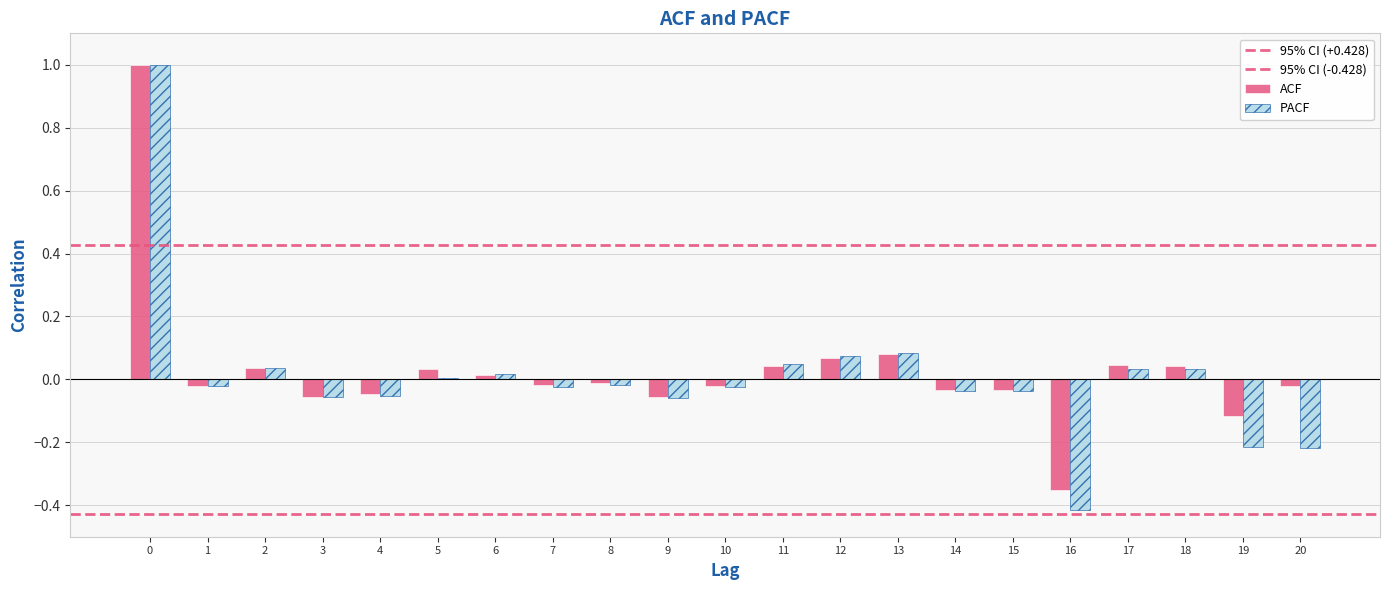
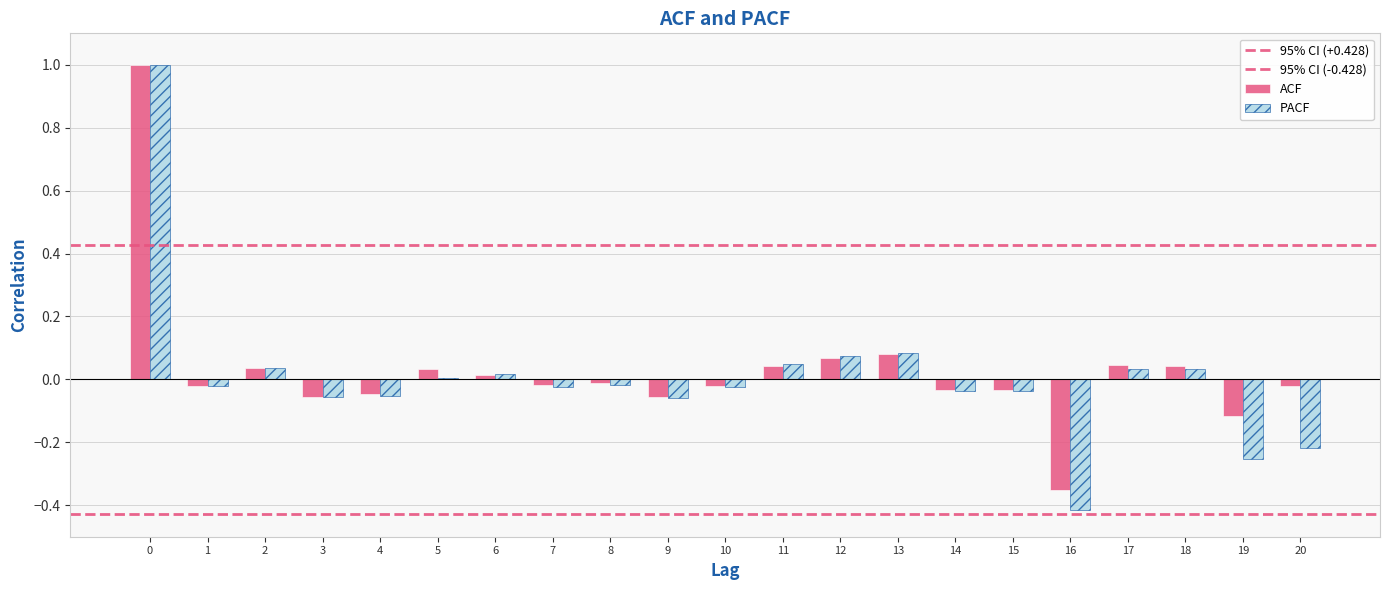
  {
    "ACF": {
      "0": 1.00,
      "1": -0.02,
      "2": 0.04,
      "3": -0.05,
      "4": -0.05,
      "5": 0.03,
      "6": 0.01,
      "7": -0.02,
      "8": -0.01,
      "9": -0.06,
      "10": -0.02,
      "11": 0.04,
      "12": 0.07,
      "13": 0.08,
      "14": -0.03,
      "15": -0.03,
      "16": -0.35,
      "17": 0.05,
      "18": 0.04,
      "19": -0.12,
      "20": -0.02
    },
    "PACF": {
      "0": 1.00,
      "1": -0.02,
      "2": 0.04,
      "3": -0.06,
      "4": -0.05,
      "6": 0.02,
      "7": -0.02,
      "8": -0.02,
      "9": -0.06,
      "10": -0.02,
      "11": 0.05,
      "12": 0.07,
      "13": 0.08,
      "14": -0.04,
      "15": -0.04,
      "16": -0.42,
      "17": 0.03,
      "18": 0.03,
-     "19": -0.21,
+     "19": -0.25,
      "20": -0.22
    }
  }
